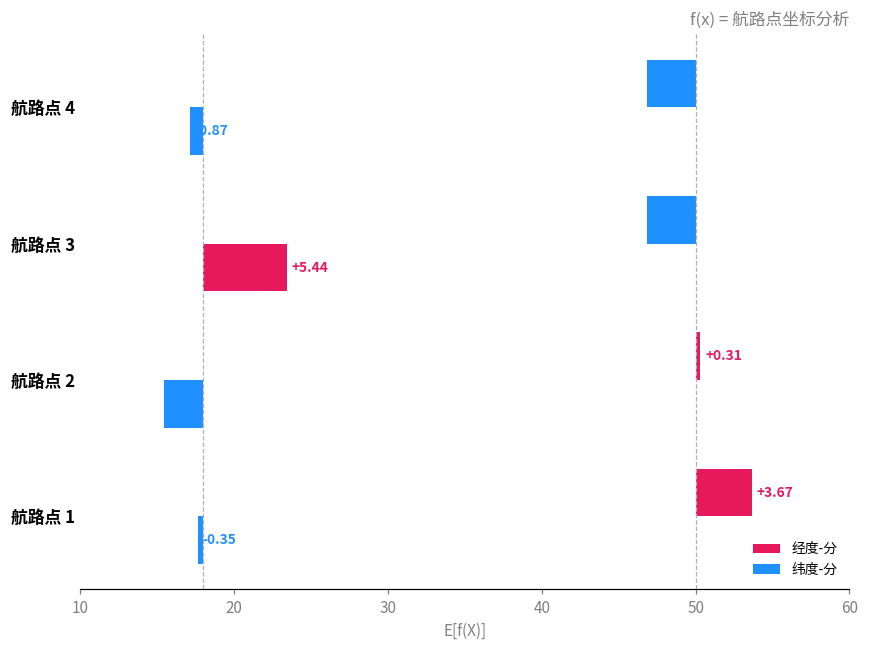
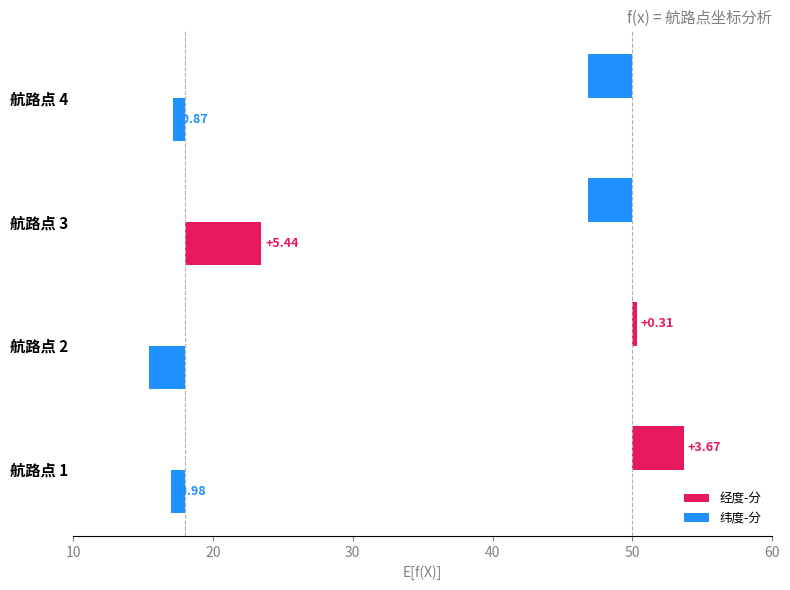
  {
    "经度-分": {
      "航路点 2": "+0.31",
      "航路点 1": "+3.67"
    },
    "纬度-分": {
      "航路点 4": "-0.87",
      "航路点 3": "+5.44",
-     "航路点 1": "-0.35"
+     "航路点 1": "-0.98"
    }
  }
